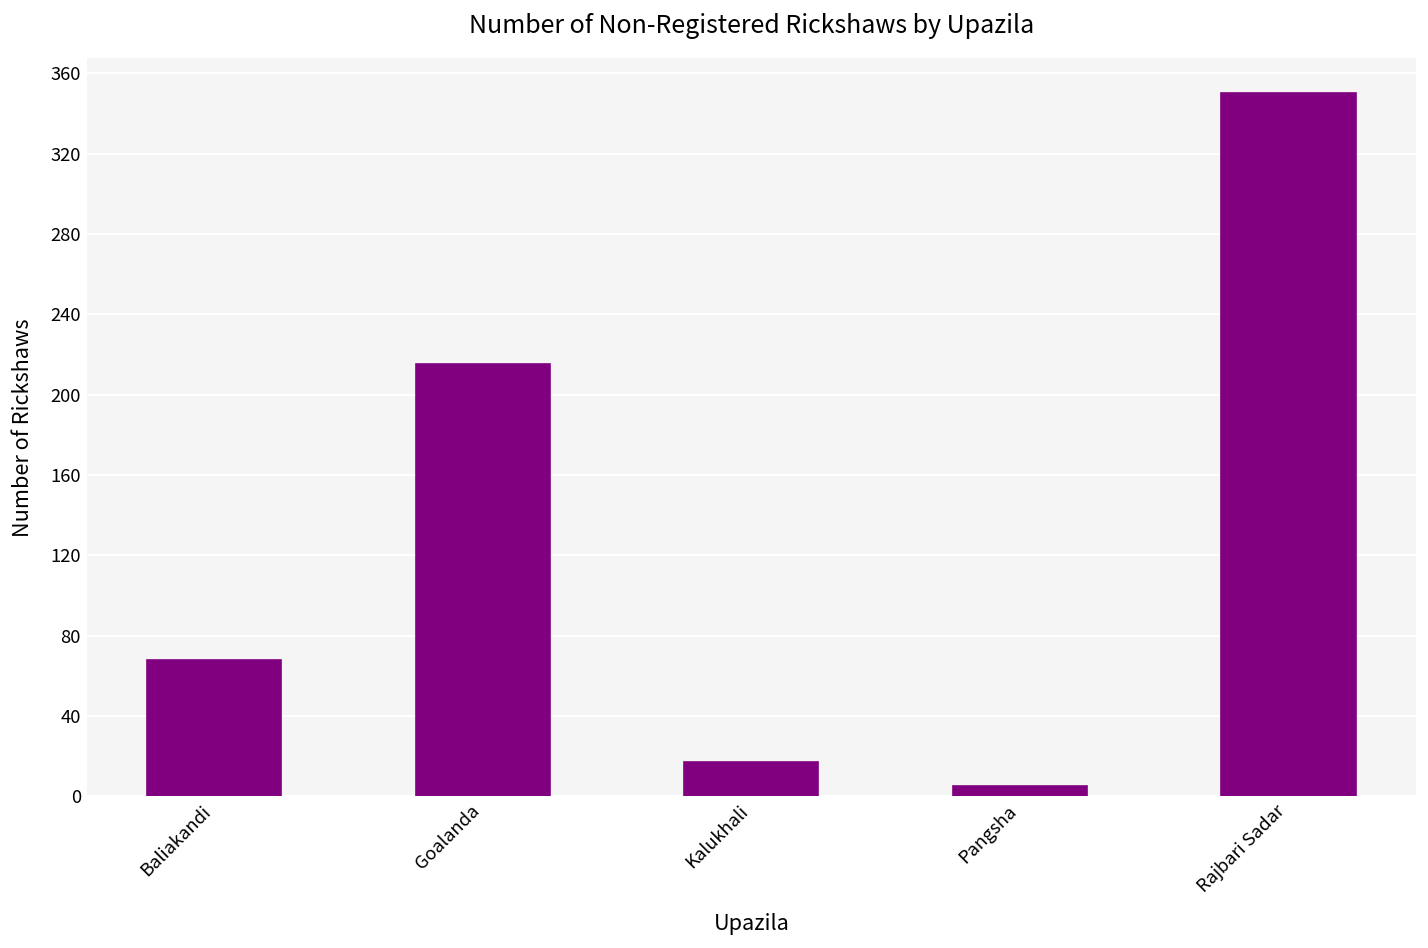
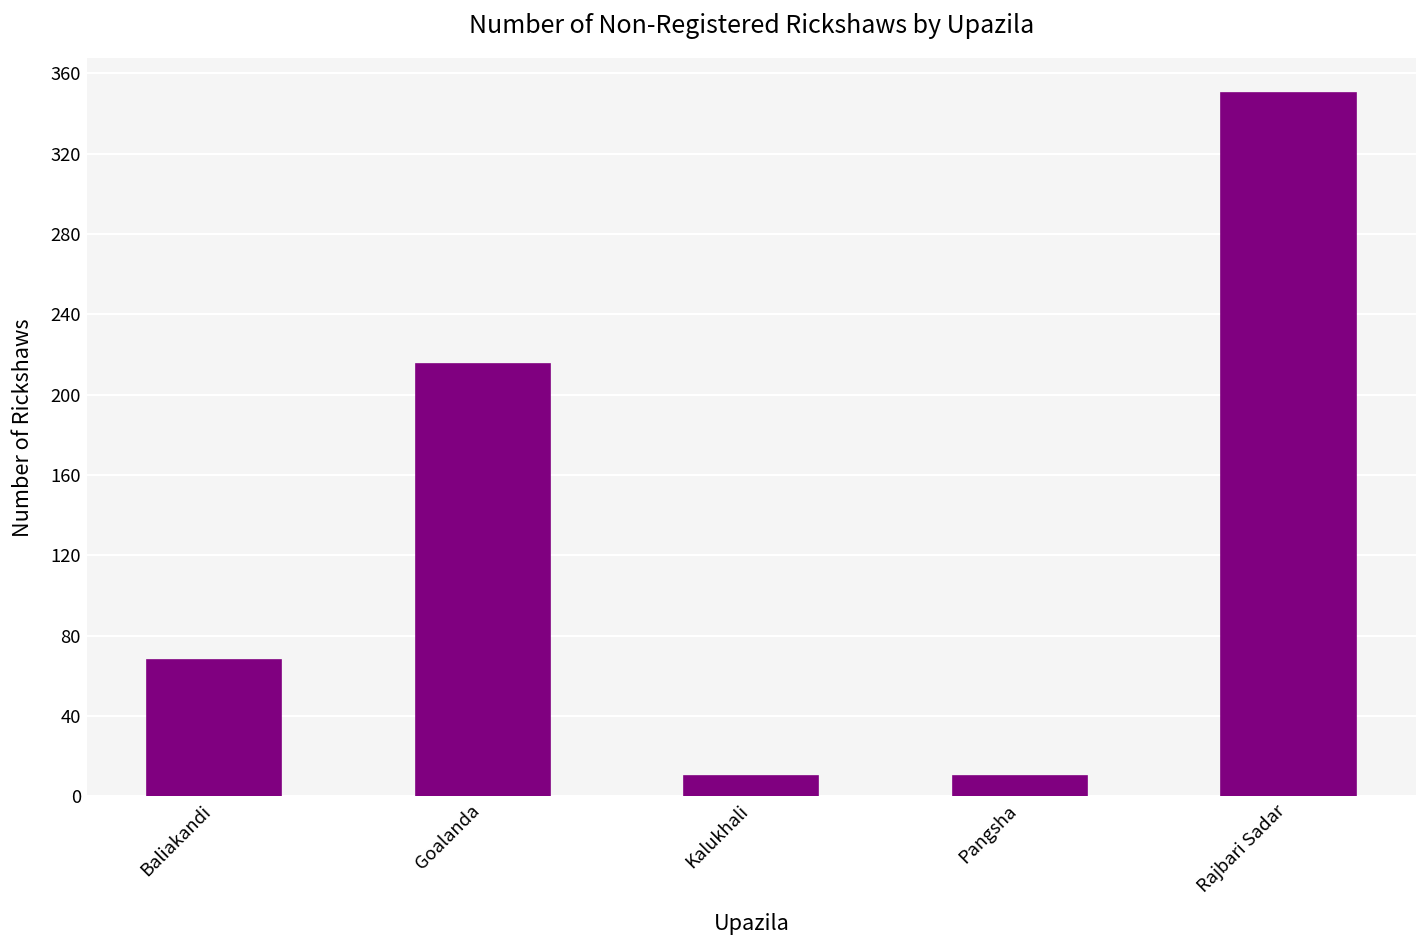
  {
    "Baliakandi": 68,
    "Goalanda": 215,
-   "Kalukhali": 17,
-   "Pangsha": 5,
+   "Kalukhali": 10,
+   "Pangsha": 10,
    "Rajbari Sadar": 350
  }
